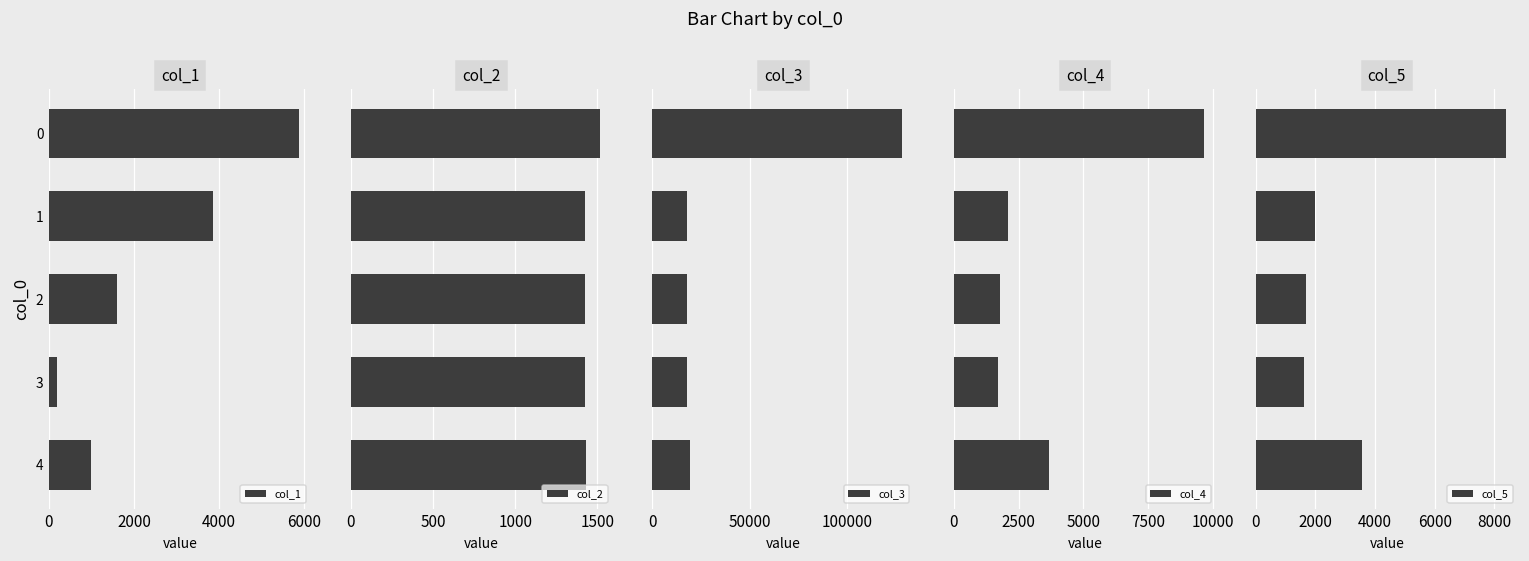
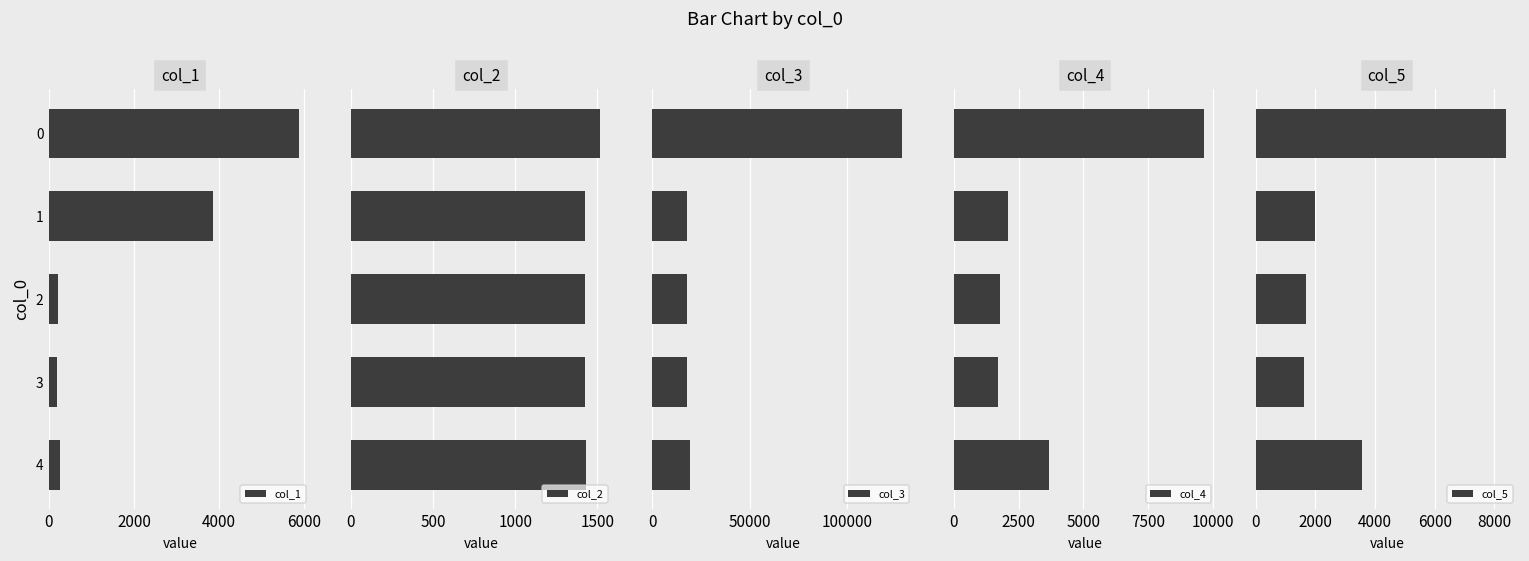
  {
    "col_1": {
      "0": 5900,
      "1": 3900,
-     "2": 1600,
+     "2": 200,
      "3": 200,
-     "4": 1000
+     "4": 300
    }
  }
